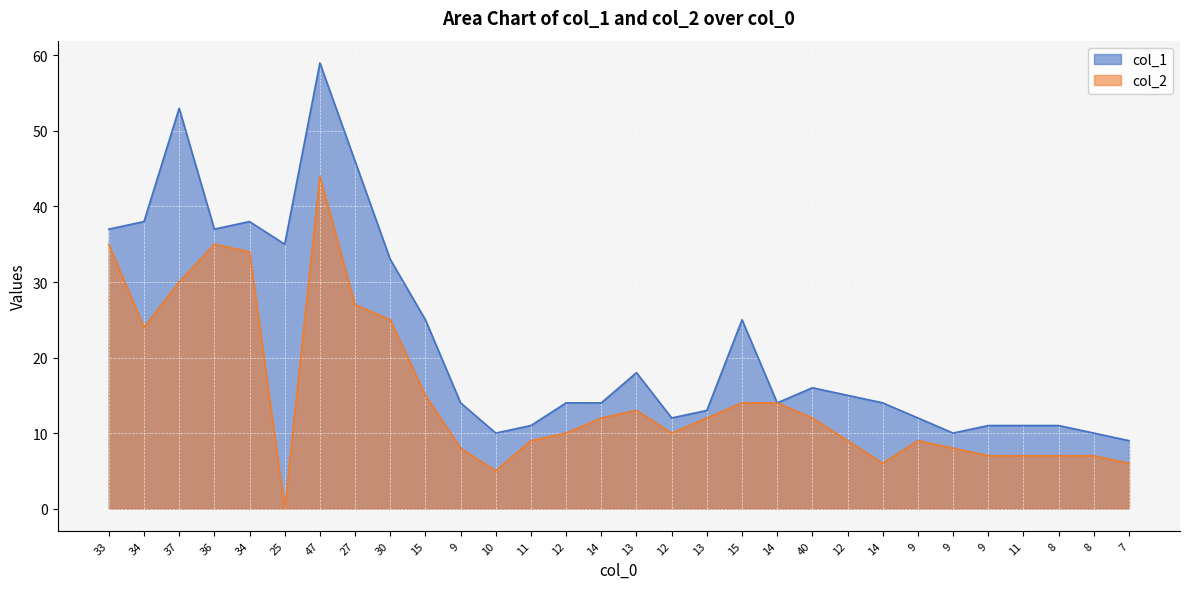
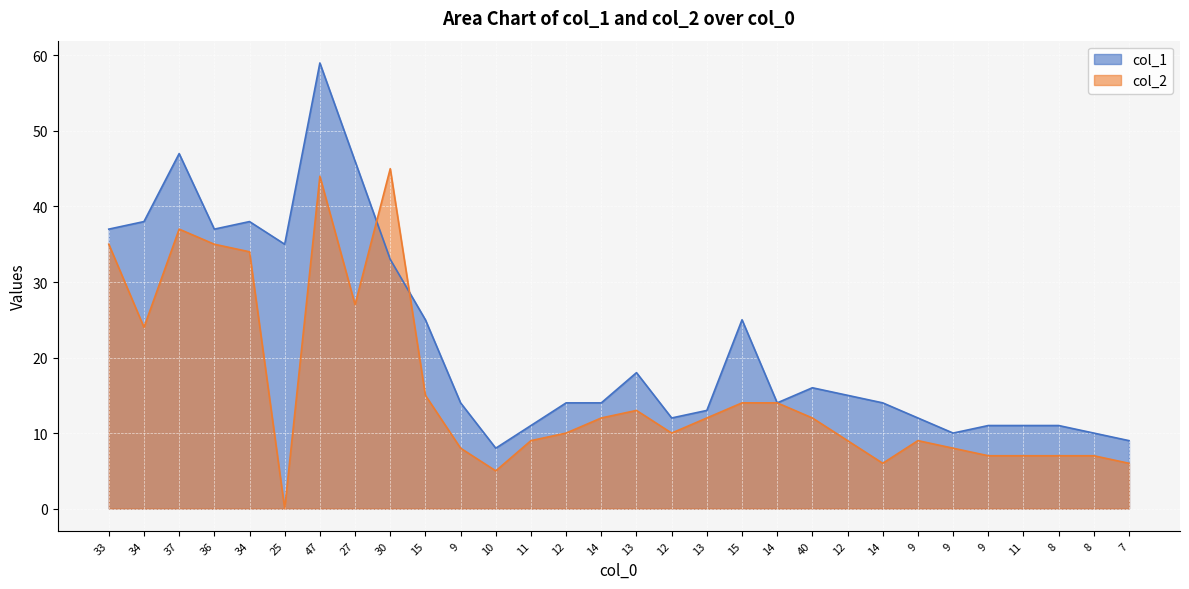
  {
    "col_1": {
      "33": 37,
-     "37": 53,
+     "37": 47,
      "36": 37,
      "25": 35,
      "47": 59,
      "27": 46,
      "30": 33,
-     "10": 10,
+     "10": 8,
      "40": 16,
      "7": 9
    },
    "col_2": {
      "33": 35,
-     "37": 30,
+     "37": 37,
      "36": 35,
      "25": 0,
      "47": 44,
      "27": 27,
-     "30": 25,
+     "30": 45,
      "10": 5,
      "40": 12,
      "7": 6
    }
  }
